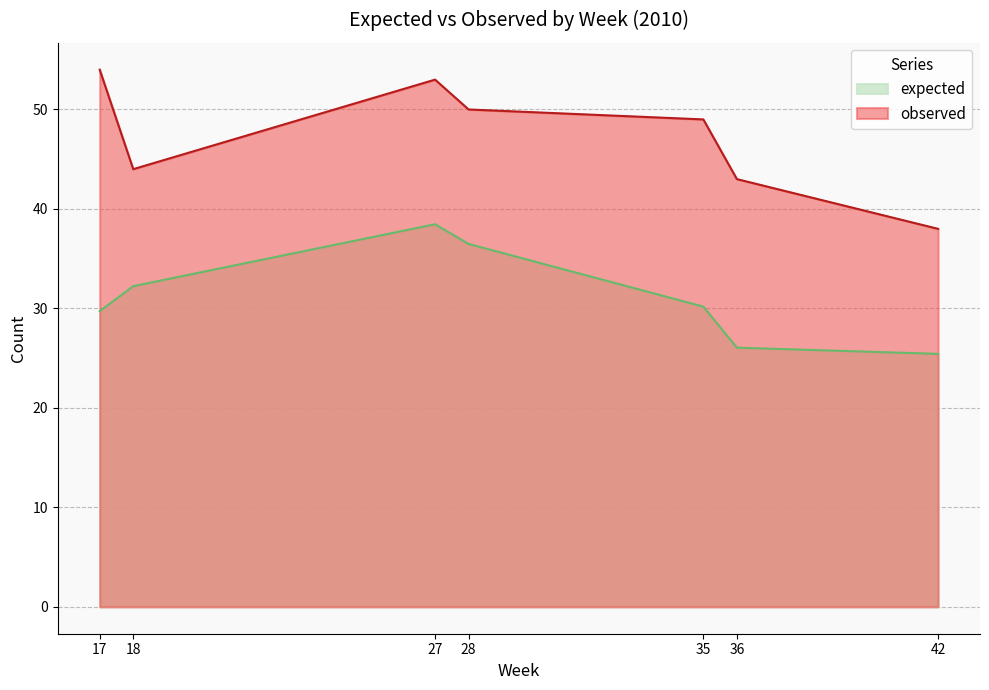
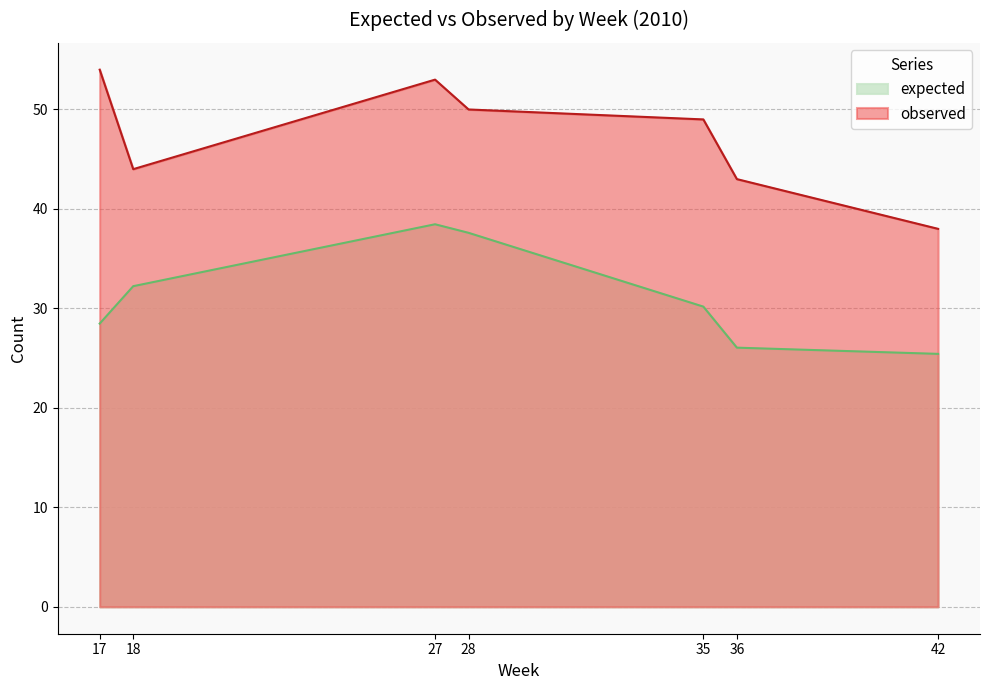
  {
    "expected": {
-     "17": 30,
+     "17": 28,
      "18": 32,
      "27": 38,
-     "28": 36,
+     "28": 38,
      "35": 30,
      "36": 26,
      "42": 25
    },
    "observed": {
      "17": 54,
      "18": 44,
      "27": 53,
      "28": 50,
      "35": 49,
      "36": 43,
      "42": 38
    }
  }
